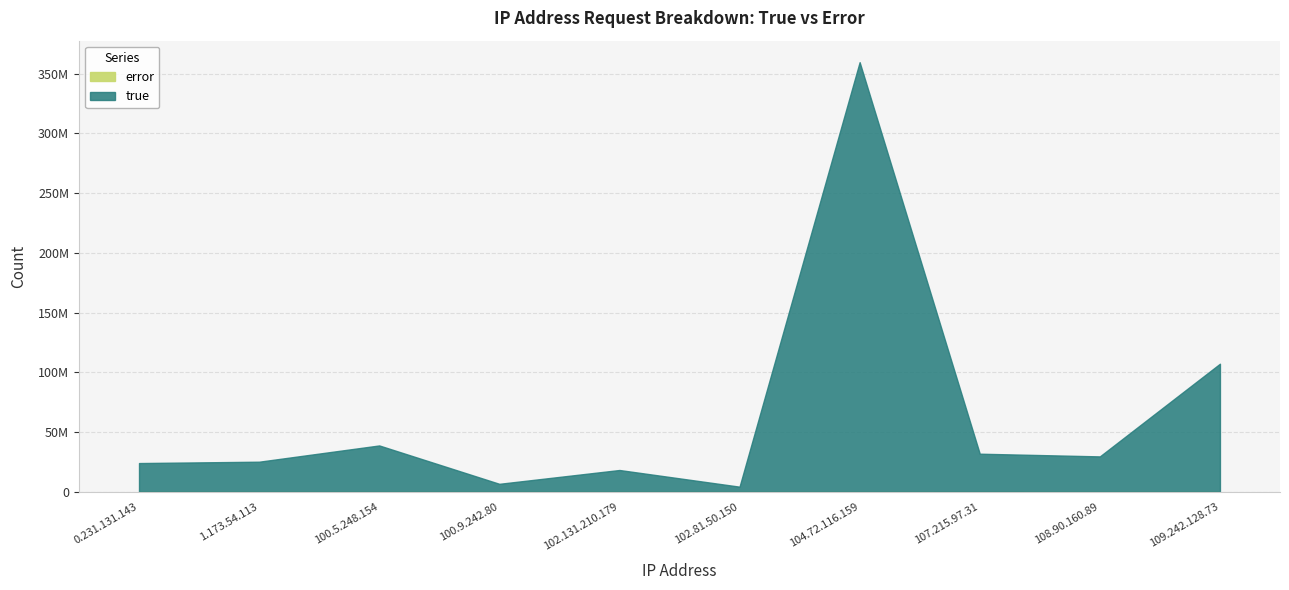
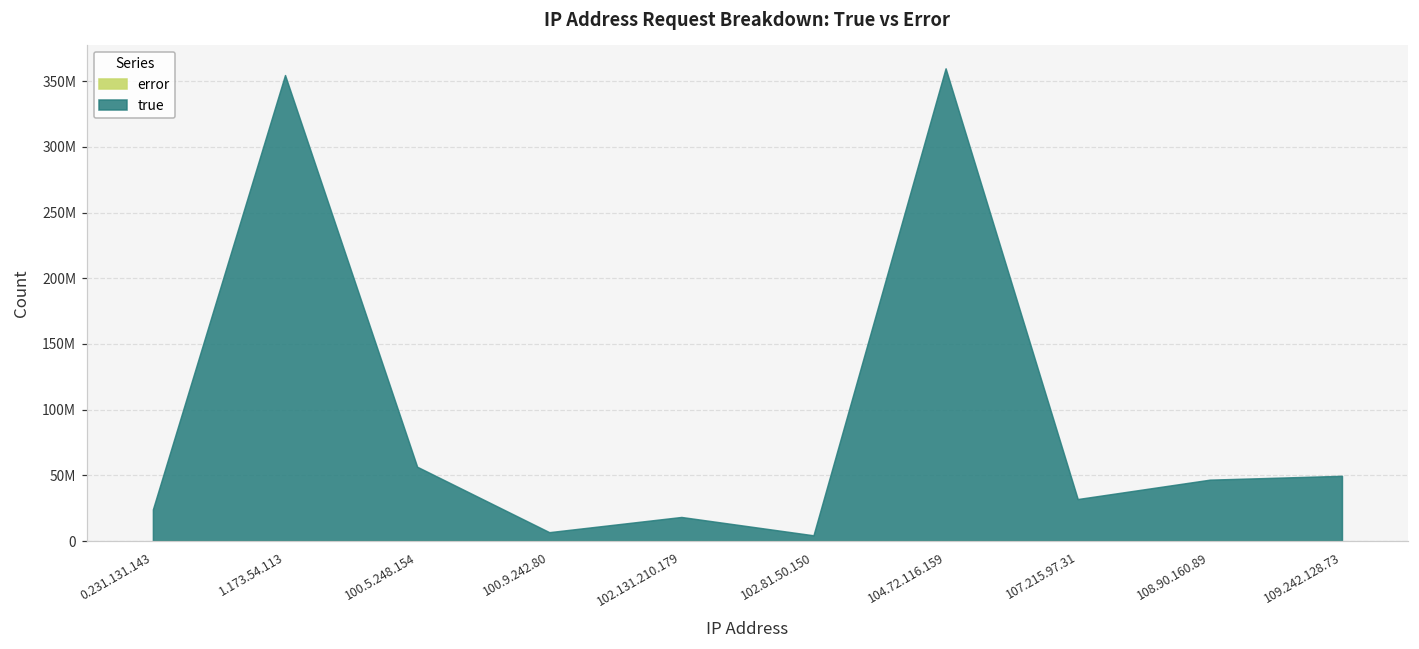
  {
    "error": {
      "0.231.131.143": 0,
      "1.173.54.113": 0,
      "100.5.248.154": 0,
      "100.9.242.80": 0,
      "102.131.210.179": 0,
      "102.81.50.150": 0,
      "104.72.116.159": 0,
      "107.215.97.31": 0,
      "108.90.160.89": 0,
      "109.242.128.73": 0
    },
    "true": {
      "0.231.131.143": 24000000,
-     "1.173.54.113": 25000000,
-     "100.5.248.154": 39000000,
+     "1.173.54.113": 355000000,
+     "100.5.248.154": 57000000,
      "100.9.242.80": 7000000,
      "102.131.210.179": 18000000,
      "102.81.50.150": 4000000,
      "104.72.116.159": 360000000,
      "107.215.97.31": 32000000,
-     "108.90.160.89": 30000000,
-     "109.242.128.73": 107000000
+     "108.90.160.89": 47000000,
+     "109.242.128.73": 50000000
    }
  }
